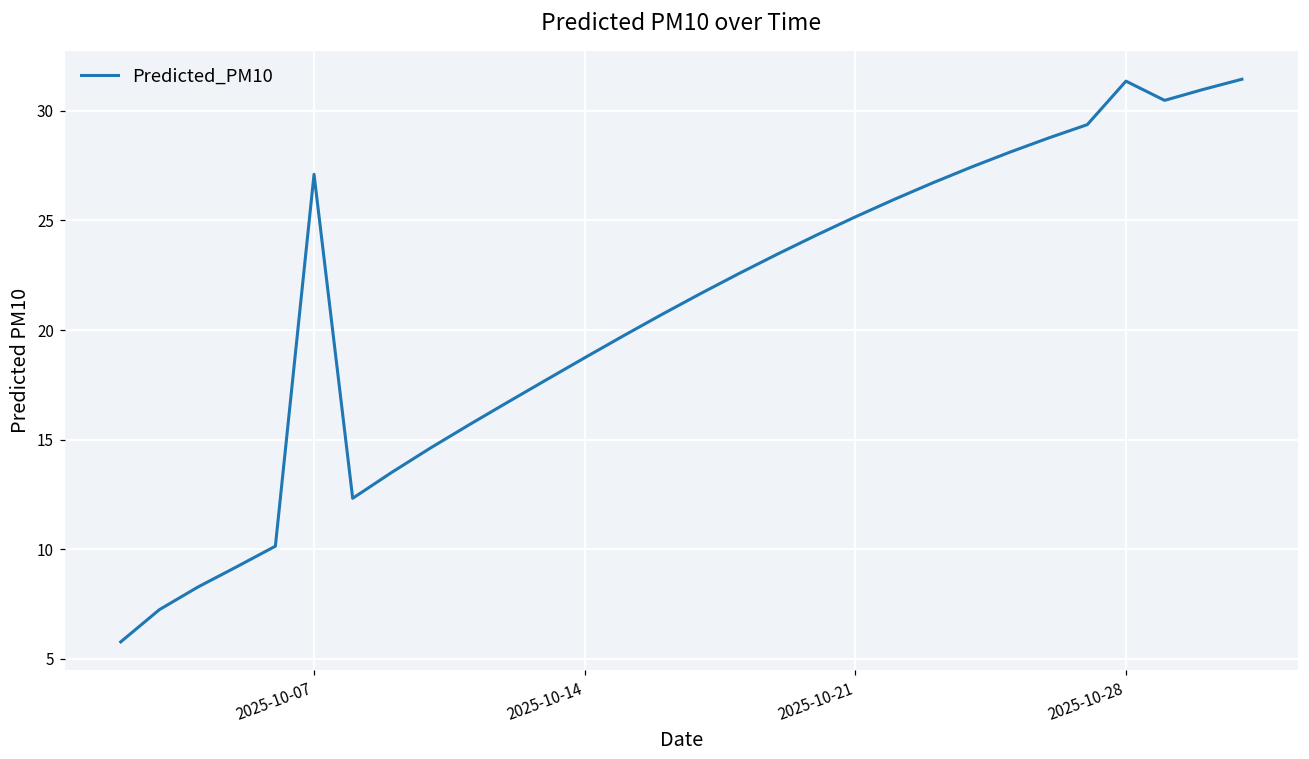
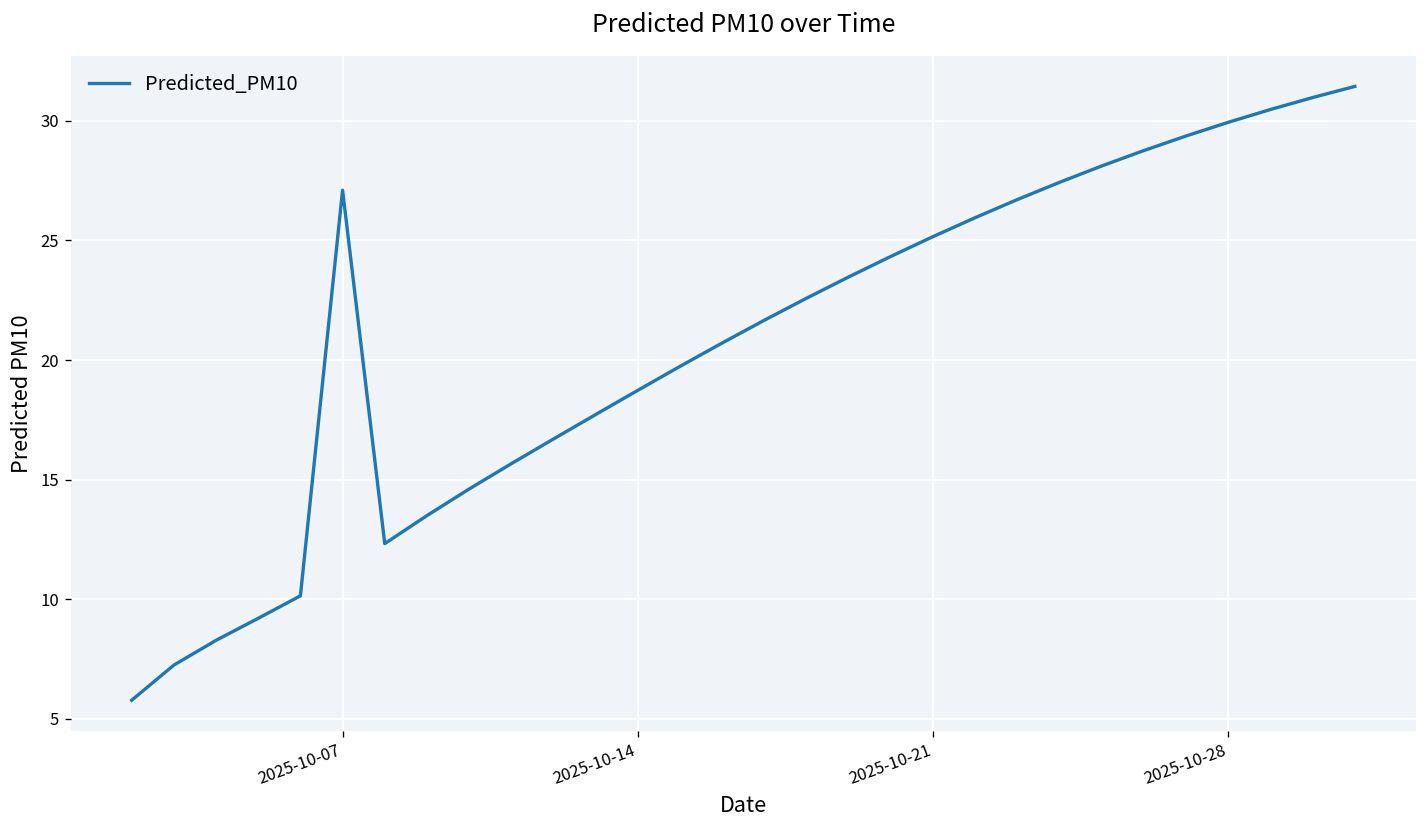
  {
    "2025-10-07": 27.1,
    "2025-10-14": 18.7,
    "2025-10-21": 25.2,
-   "2025-10-28": 31.4
+   "2025-10-28": 29.9
  }
